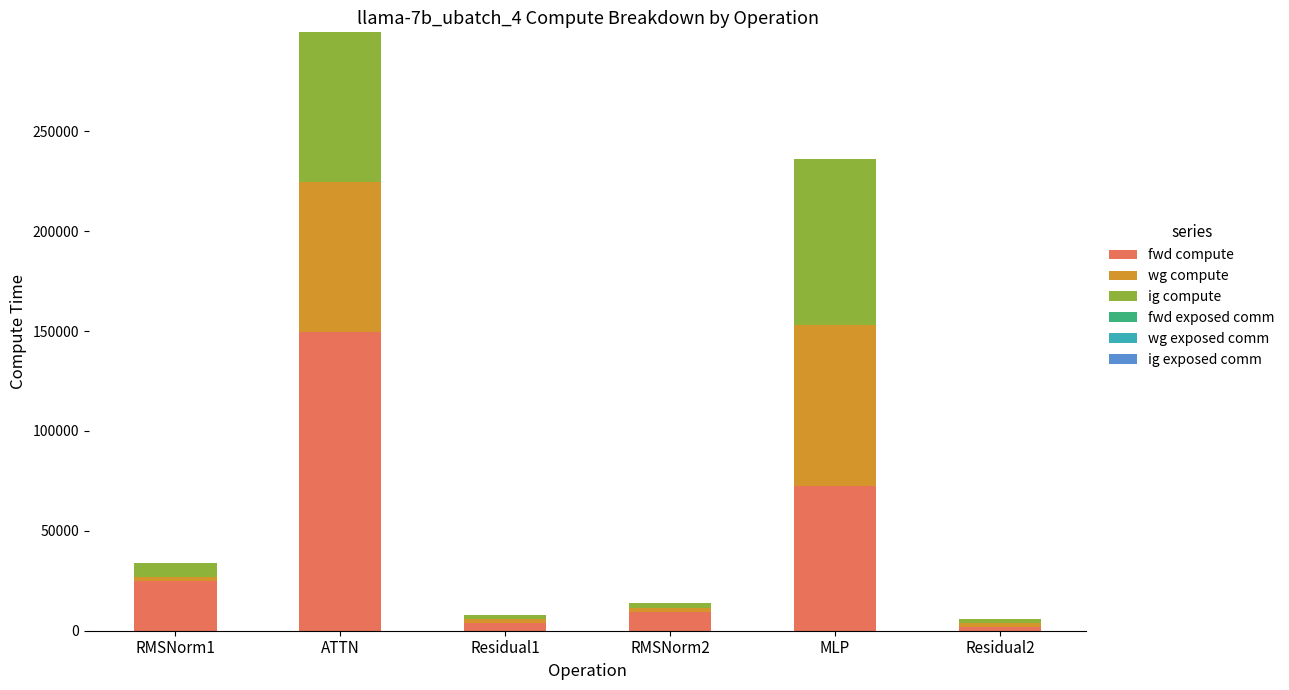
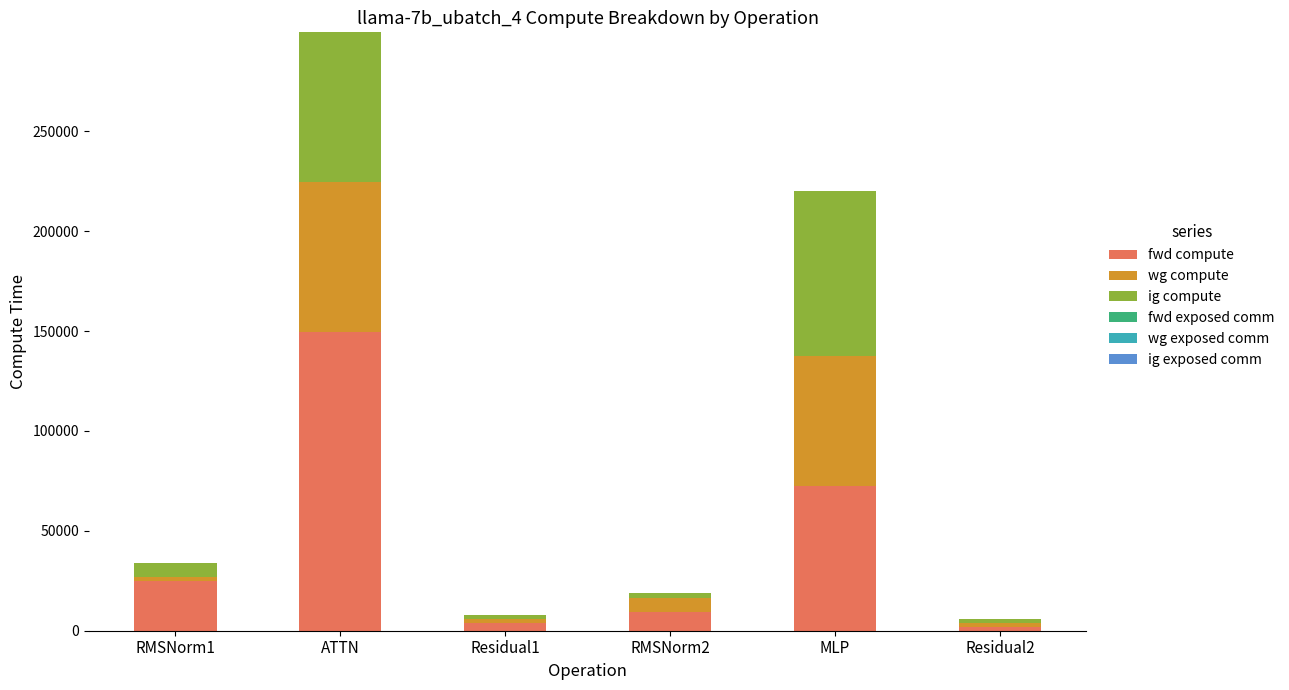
  {
    "fwd compute": {
      "RMSNorm1": 25000,
      "ATTN": 150000,
      "Residual1": 4000,
      "RMSNorm2": 9000,
      "MLP": 72000,
      "Residual2": 2000
    },
    "wg compute": {
      "RMSNorm1": 2000,
      "ATTN": 75000,
      "Residual1": 2000,
-     "RMSNorm2": 2000,
-     "MLP": 81000,
+     "RMSNorm2": 7000,
+     "MLP": 65000,
      "Residual2": 2000
    }
  }
